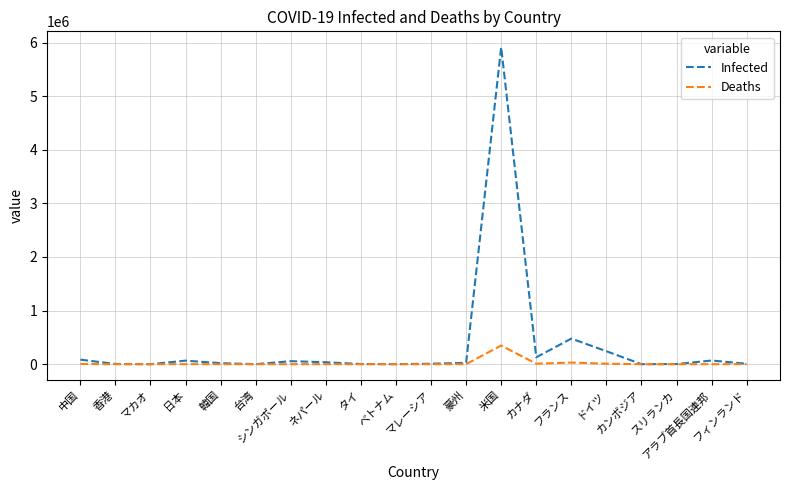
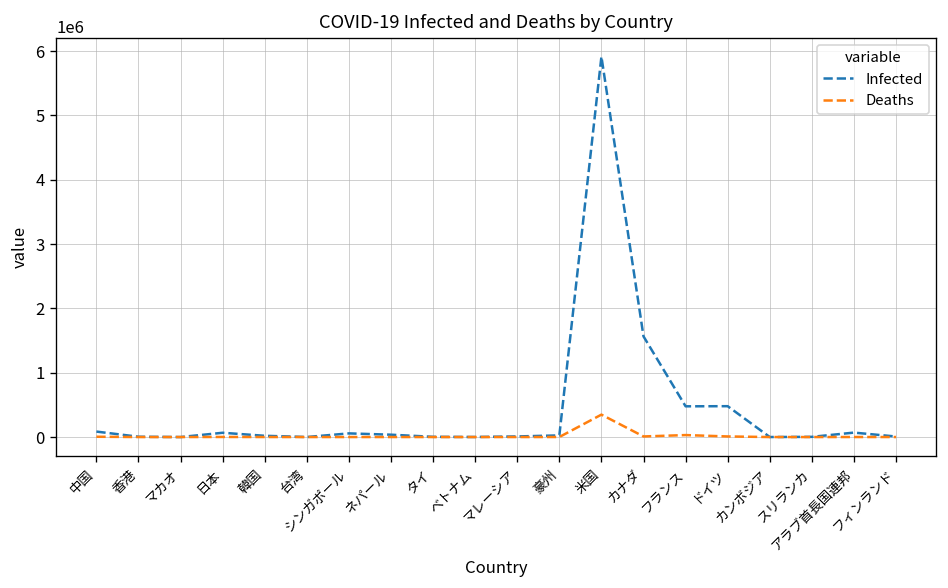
  {
    "Infected": {
      "中国": 100000,
      "日本": 100000,
      "シンガポール": 100000,
      "米国": 5900000,
-     "カナダ": 100000,
+     "カナダ": 1600000,
      "フランス": 500000,
-     "ドイツ": 200000,
+     "ドイツ": 500000,
      "アラブ首長国連邦": 100000
    },
    "Deaths": {
      "中国": 0,
      "日本": 0,
      "シンガポール": 0,
      "米国": 300000,
      "カナダ": 0,
      "フランス": 0,
      "ドイツ": 0,
      "アラブ首長国連邦": 0
    }
  }
